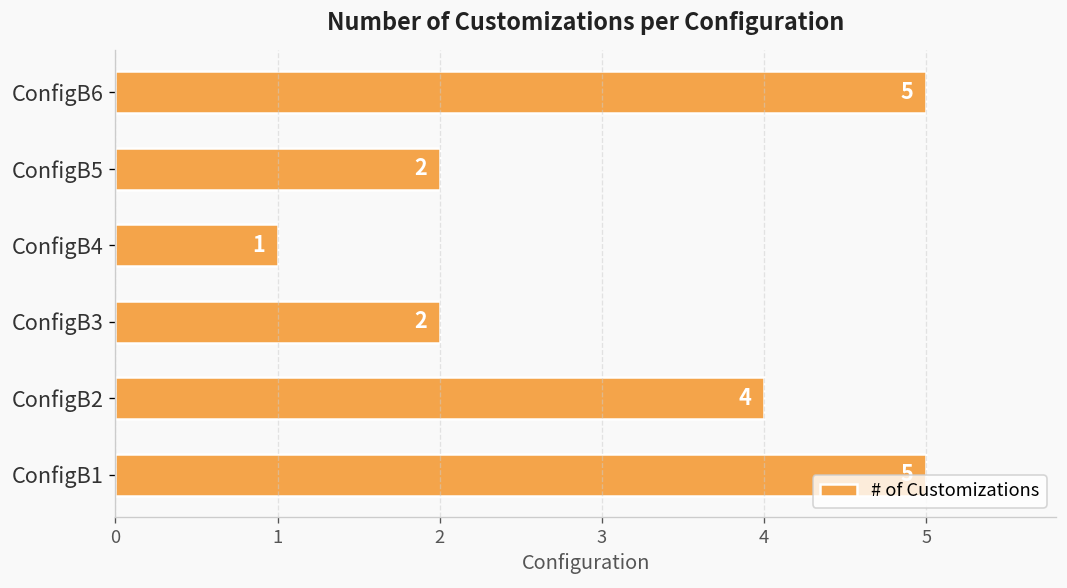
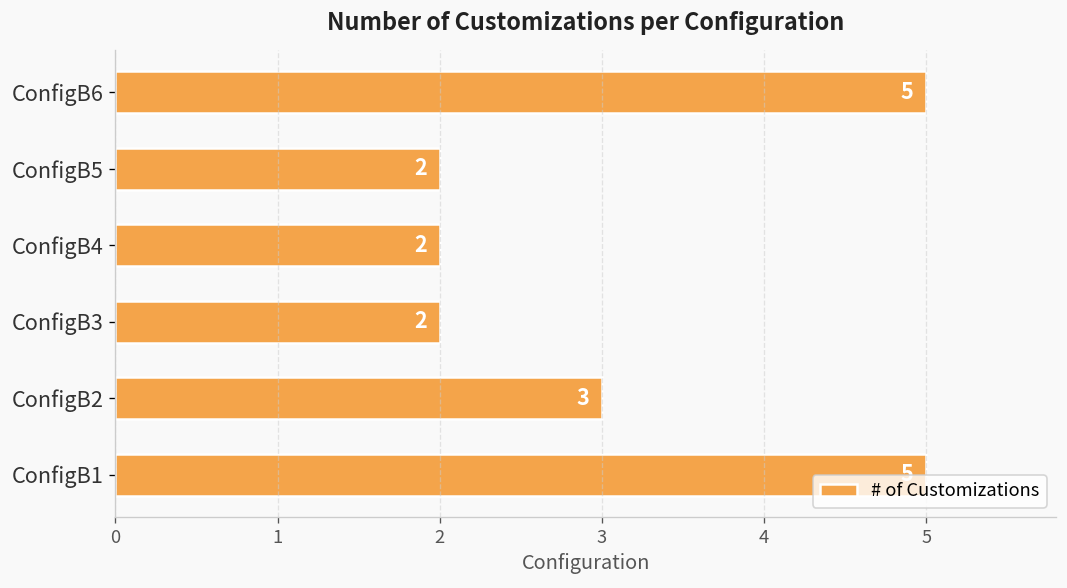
  {
    "ConfigB6": 5,
    "ConfigB5": 2,
-   "ConfigB4": 1,
+   "ConfigB4": 2,
    "ConfigB3": 2,
-   "ConfigB2": 4
+   "ConfigB2": 3
  }
